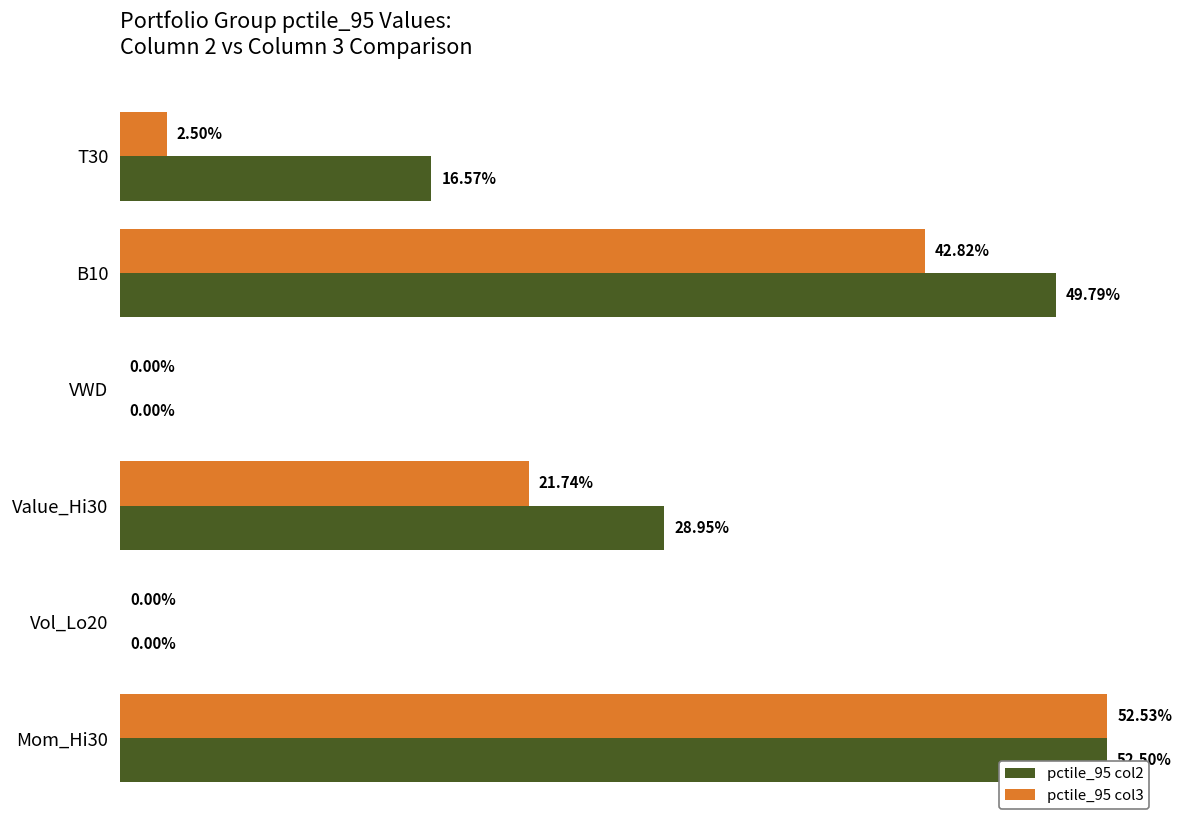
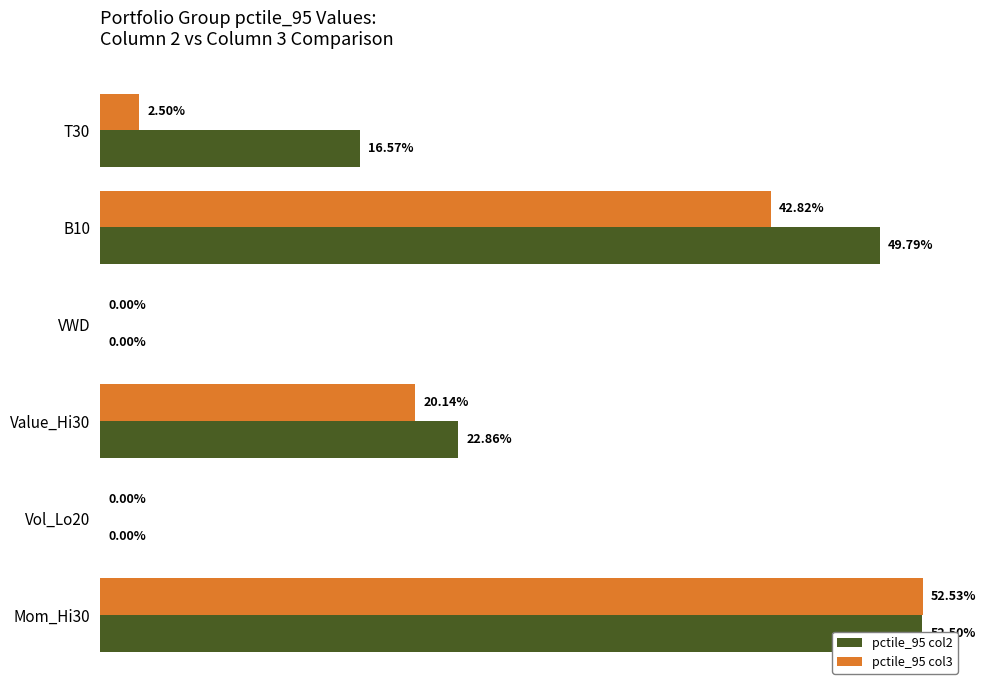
  {
    "pctile_95 col2": {
      "T30": "16.57%",
      "B10": "49.79%",
      "VWD": "0.00%",
-     "Value_Hi30": "28.95%",
+     "Value_Hi30": "22.86%",
      "Vol_Lo20": "0.00%"
    },
    "pctile_95 col3": {
      "T30": "2.50%",
      "B10": "42.82%",
      "VWD": "0.00%",
-     "Value_Hi30": "21.74%",
+     "Value_Hi30": "20.14%",
      "Vol_Lo20": "0.00%",
      "Mom_Hi30": "52.53%"
    }
  }
